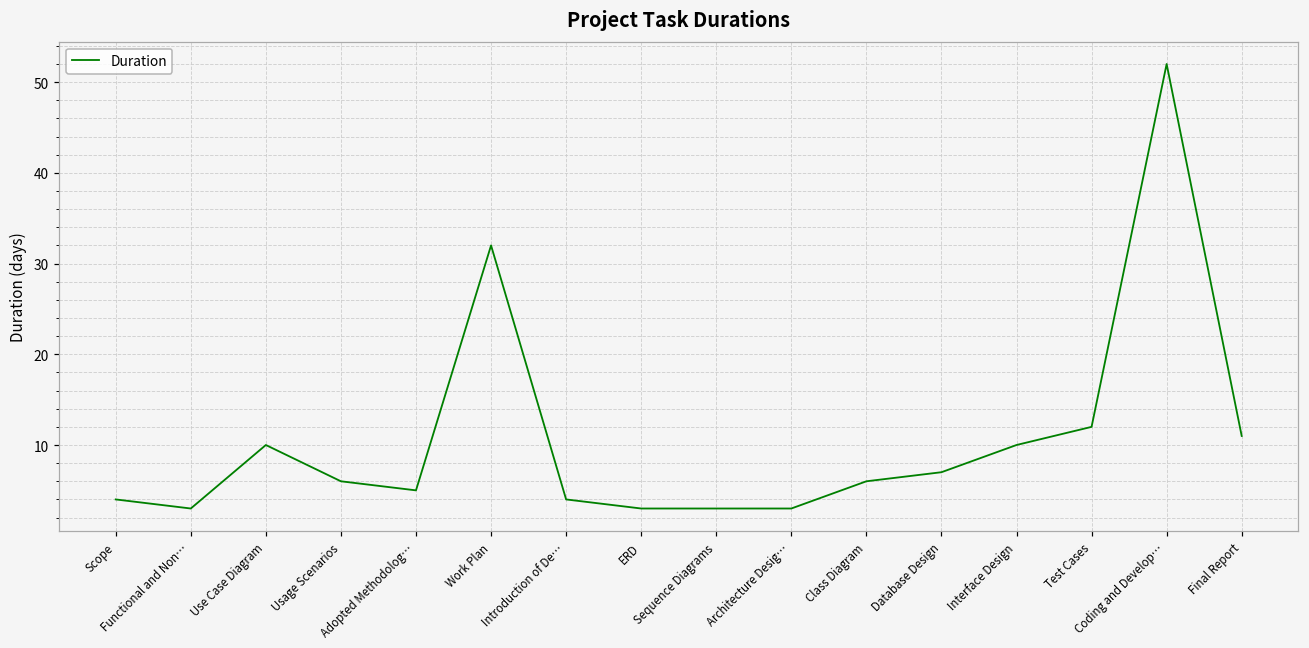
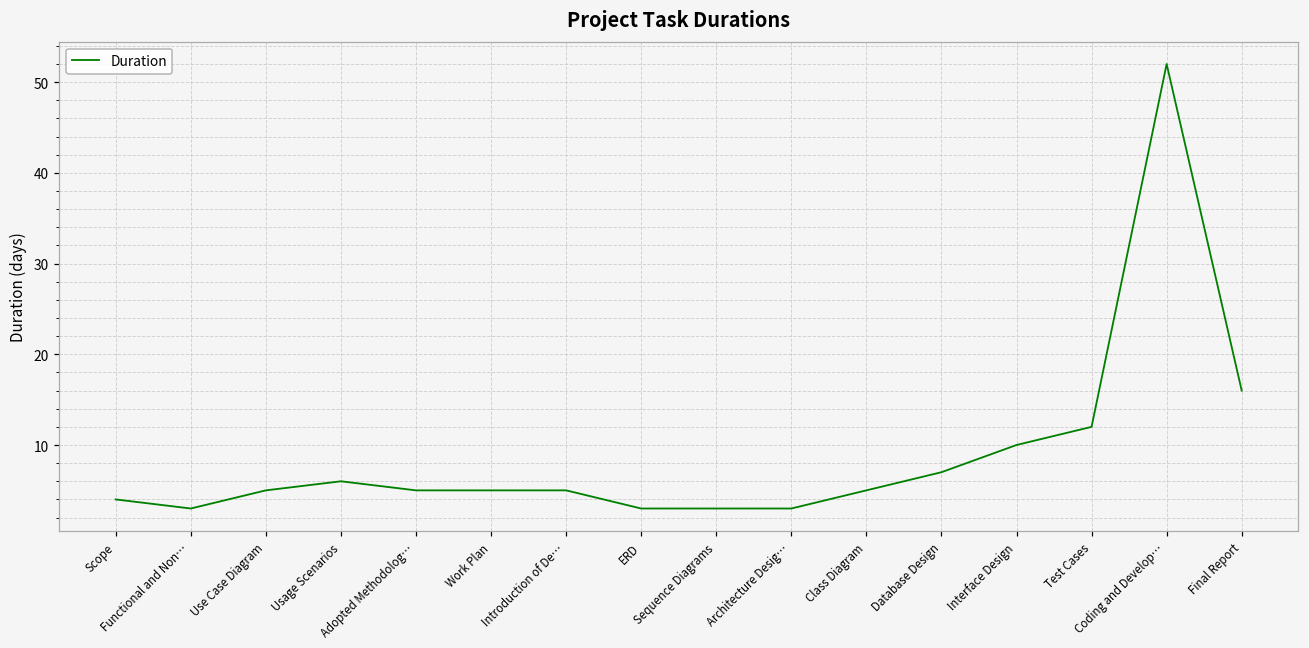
  {
    "Scope": 4,
    "Functional and Non…": 3,
-   "Use Case Diagram": 10,
+   "Use Case Diagram": 5,
    "Usage Scenarios": 6,
    "Adopted Methodolog…": 5,
-   "Work Plan": 32,
-   "Introduction of De…": 4,
+   "Work Plan": 5,
+   "Introduction of De…": 5,
    "ERD": 3,
    "Sequence Diagrams": 3,
    "Architecture Desig…": 3,
-   "Class Diagram": 6,
+   "Class Diagram": 5,
    "Database Design": 7,
    "Interface Design": 10,
    "Test Cases": 12,
    "Coding and Develop…": 52,
-   "Final Report": 11
+   "Final Report": 16
  }
